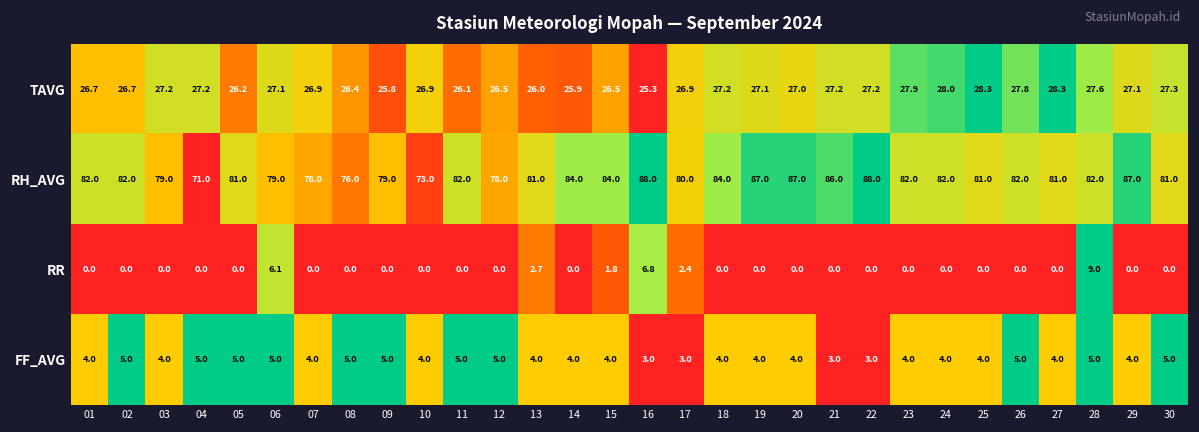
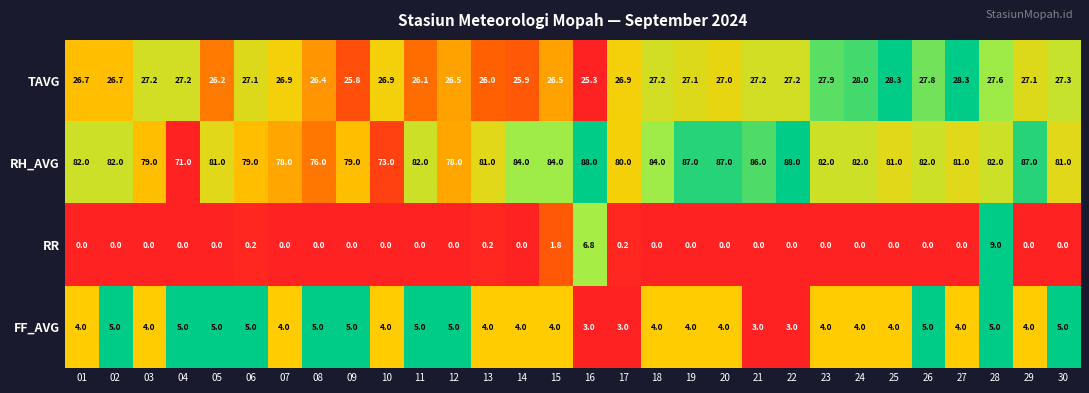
  {
    "TAVG": {
      "01": 26.7,
      "02": 26.7,
      "03": 27.2,
      "04": 27.2,
      "05": 26.2,
      "06": 27.1,
      "07": 26.9,
      "08": 26.4,
      "09": 25.8,
      "10": 26.9,
      "11": 26.1,
      "12": 26.5,
      "13": 26.0,
      "14": 25.9,
      "15": 26.5,
      "16": 25.3,
      "17": 26.9,
      "18": 27.2,
      "19": 27.1,
      "20": 27.0,
      "21": 27.2,
      "22": 27.2,
      "23": 27.9,
      "24": 28.0,
      "25": 28.3,
      "26": 27.8,
      "27": 28.3,
      "28": 27.6,
      "29": 27.1,
      "30": 27.3
    },
    "RH_AVG": {
      "01": 82.0,
      "02": 82.0,
      "03": 79.0,
      "04": 71.0,
      "05": 81.0,
      "06": 79.0,
      "07": 78.0,
      "08": 76.0,
      "09": 79.0,
      "10": 73.0,
      "11": 82.0,
      "12": 78.0,
      "13": 81.0,
      "14": 84.0,
      "15": 84.0,
      "16": 88.0,
      "17": 80.0,
      "18": 84.0,
      "19": 87.0,
      "20": 87.0,
      "21": 86.0,
      "22": 88.0,
      "23": 82.0,
      "24": 82.0,
      "25": 81.0,
      "26": 82.0,
      "27": 81.0,
      "28": 82.0,
      "29": 87.0,
      "30": 81.0
    },
    "RR": {
      "01": 0.0,
      "02": 0.0,
      "03": 0.0,
      "04": 0.0,
      "05": 0.0,
-     "06": 6.1,
+     "06": 0.2,
      "07": 0.0,
      "08": 0.0,
      "09": 0.0,
      "10": 0.0,
      "11": 0.0,
      "12": 0.0,
-     "13": 2.7,
+     "13": 0.2,
      "14": 0.0,
      "15": 1.8,
      "16": 6.8,
-     "17": 2.4,
+     "17": 0.2,
      "18": 0.0,
      "19": 0.0,
      "20": 0.0,
      "21": 0.0,
      "22": 0.0,
      "23": 0.0,
      "24": 0.0,
      "25": 0.0,
      "26": 0.0,
      "27": 0.0,
      "28": 9.0,
      "29": 0.0,
      "30": 0.0
    },
    "FF_AVG": {
      "01": 4.0,
      "02": 5.0,
      "03": 4.0,
      "04": 5.0,
      "05": 5.0,
      "06": 5.0,
      "07": 4.0,
      "08": 5.0,
      "09": 5.0,
      "10": 4.0,
      "11": 5.0,
      "12": 5.0,
      "13": 4.0,
      "14": 4.0,
      "15": 4.0,
      "16": 3.0,
      "17": 3.0,
      "18": 4.0,
      "19": 4.0,
      "20": 4.0,
      "21": 3.0,
      "22": 3.0,
      "23": 4.0,
      "24": 4.0,
      "25": 4.0,
      "26": 5.0,
      "27": 4.0,
      "28": 5.0,
      "29": 4.0,
      "30": 5.0
    }
  }
